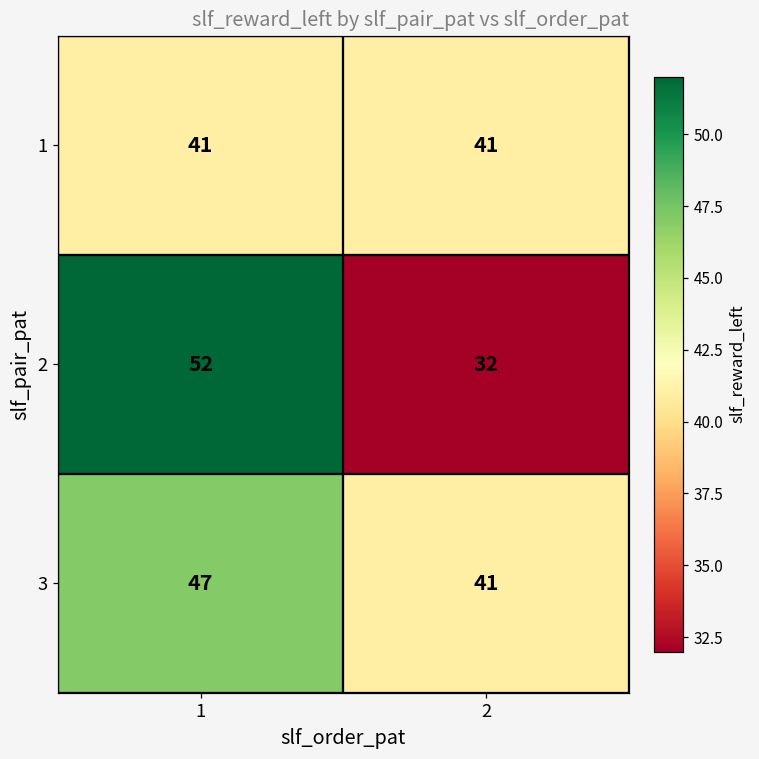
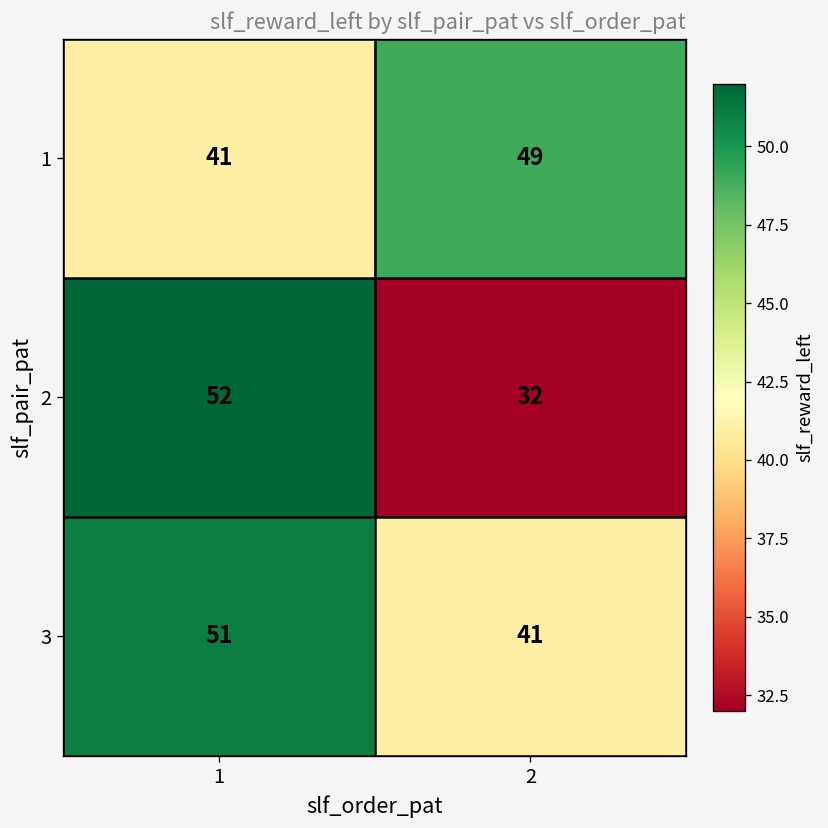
  {
    "1": {
      "1": 41,
-     "2": 41
+     "2": 49
    },
    "2": {
      "1": 52,
      "2": 32
    },
    "3": {
-     "1": 47,
+     "1": 51,
      "2": 41
    }
  }
